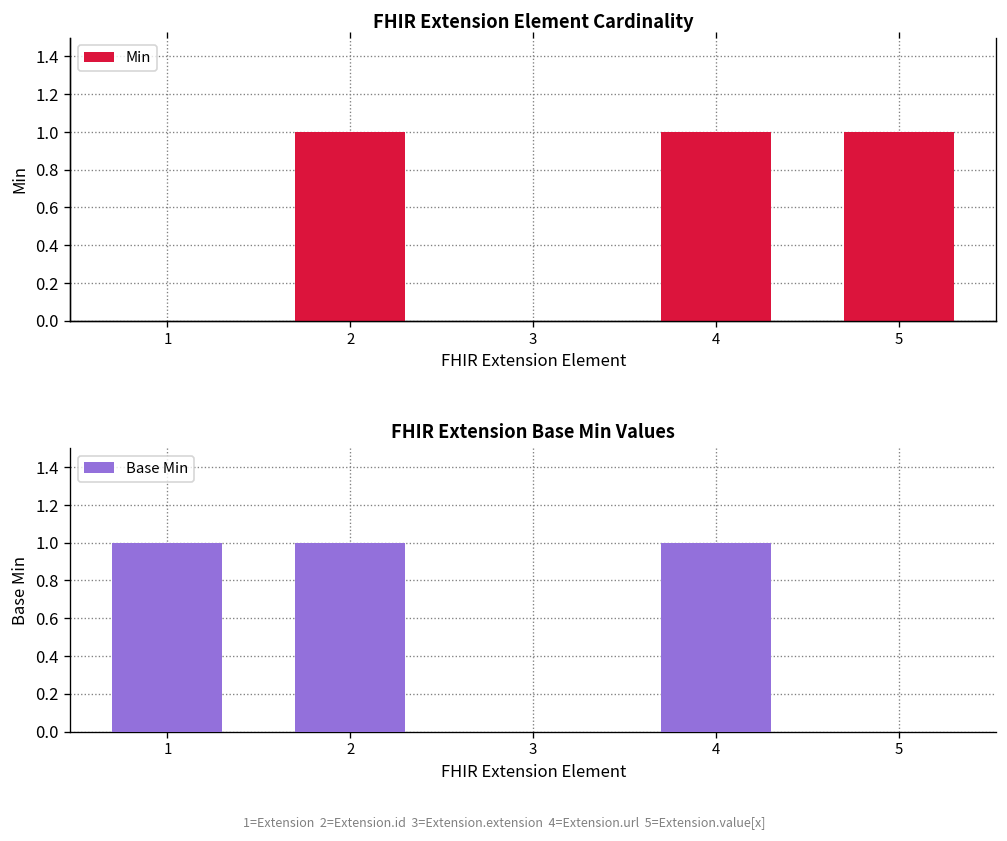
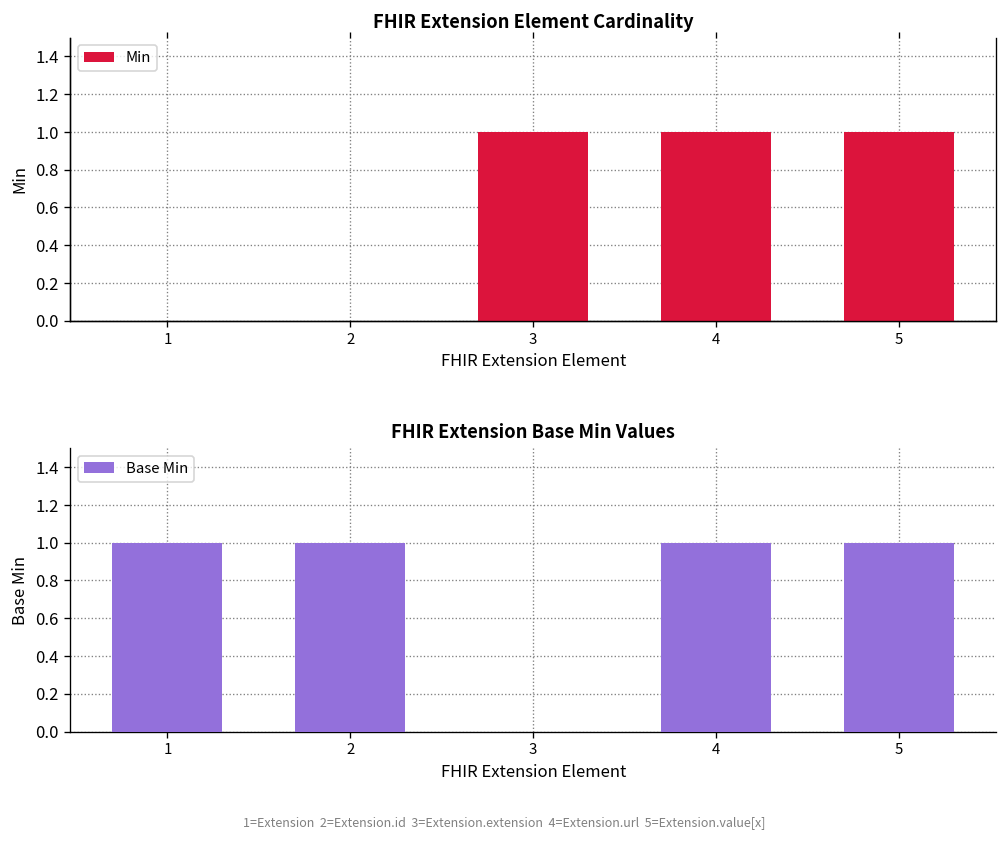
  {
    "FHIR Extension Element Cardinality": {
      "1": 0,
-     "2": 1,
-     "3": 0,
+     "2": 0,
+     "3": 1,
      "4": 1,
      "5": 1
    },
    "FHIR Extension Base Min Values": {
      "1": 1,
      "2": 1,
      "3": 0,
      "4": 1,
-     "5": 0
+     "5": 1
    }
  }
